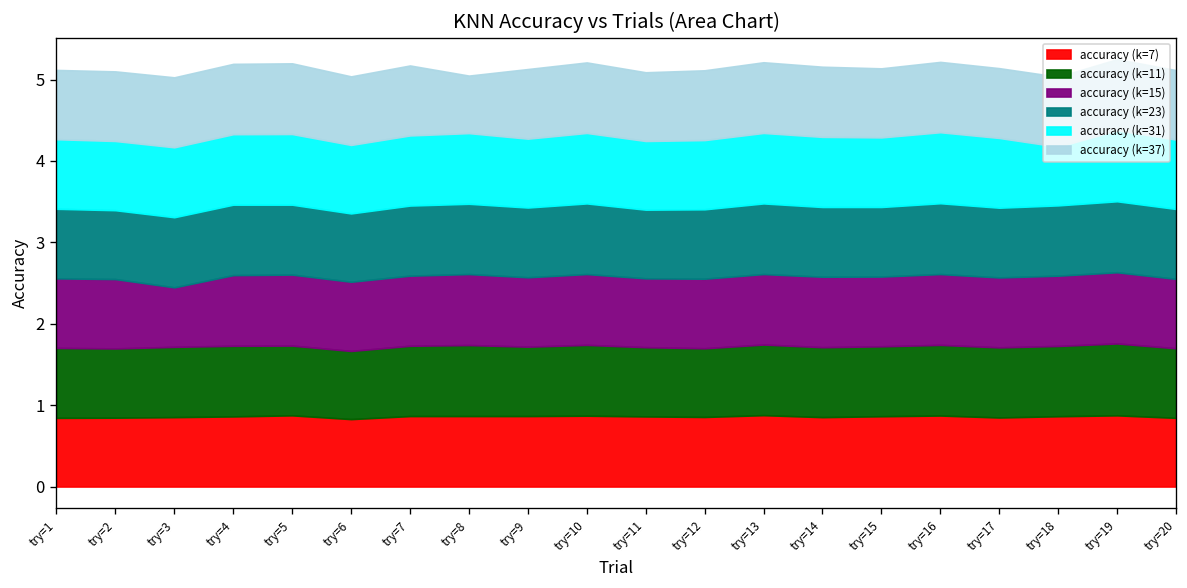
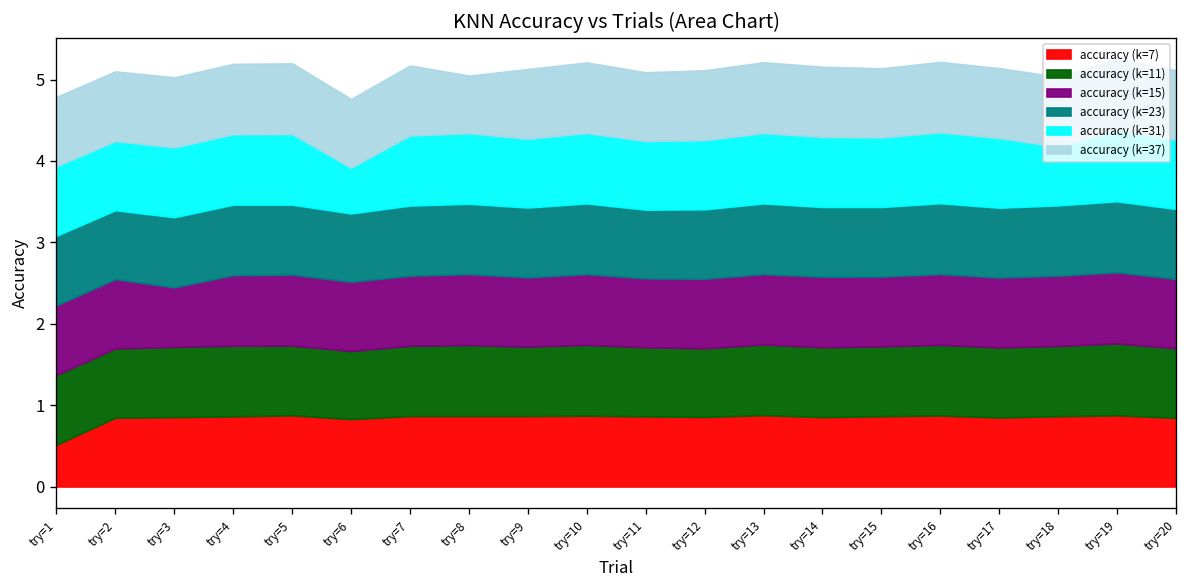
  {
    "accuracy (k=7)": {
-     "try=1": 0.8,
+     "try=1": 0.5,
      "try=2": 0.8,
      "try=3": 0.9,
      "try=4": 0.9,
      "try=5": 0.9,
      "try=6": 0.8,
      "try=7": 0.9,
      "try=8": 0.9,
      "try=9": 0.9,
      "try=10": 0.9,
      "try=11": 0.9,
      "try=12": 0.9,
      "try=13": 0.9,
      "try=14": 0.9,
      "try=15": 0.9,
      "try=16": 0.9,
      "try=17": 0.8,
      "try=18": 0.9,
      "try=19": 0.9,
      "try=20": 0.8
    },
    "accuracy (k=11)": {
      "try=1": 0.9,
      "try=2": 0.9,
      "try=3": 0.9,
      "try=4": 0.9,
      "try=5": 0.9,
      "try=6": 0.8,
      "try=7": 0.9,
      "try=8": 0.9,
      "try=9": 0.9,
      "try=10": 0.9,
      "try=11": 0.9,
      "try=12": 0.8,
      "try=13": 0.9,
      "try=14": 0.9,
      "try=15": 0.9,
      "try=16": 0.9,
      "try=17": 0.9,
      "try=18": 0.9,
      "try=19": 0.9,
      "try=20": 0.9
    },
    "accuracy (k=15)": {
      "try=1": 0.9,
      "try=2": 0.9,
      "try=3": 0.7,
      "try=4": 0.9,
      "try=5": 0.9,
      "try=6": 0.9,
      "try=7": 0.9,
      "try=8": 0.9,
      "try=9": 0.9,
      "try=10": 0.9,
      "try=11": 0.8,
      "try=12": 0.9,
      "try=13": 0.9,
      "try=14": 0.9,
      "try=15": 0.9,
      "try=16": 0.9,
      "try=17": 0.9,
      "try=18": 0.9,
      "try=19": 0.9,
      "try=20": 0.9
    },
    "accuracy (k=23)": {
      "try=1": 0.9,
      "try=2": 0.8,
      "try=3": 0.9,
      "try=4": 0.9,
      "try=5": 0.9,
      "try=6": 0.8,
      "try=7": 0.9,
      "try=8": 0.9,
      "try=9": 0.9,
      "try=10": 0.9,
      "try=11": 0.8,
      "try=12": 0.9,
      "try=13": 0.9,
      "try=14": 0.9,
      "try=15": 0.9,
      "try=16": 0.9,
      "try=17": 0.9,
      "try=18": 0.9,
      "try=19": 0.9,
      "try=20": 0.9
    },
    "accuracy (k=31)": {
      "try=1": 0.9,
      "try=2": 0.9,
      "try=3": 0.9,
      "try=4": 0.9,
      "try=5": 0.9,
-     "try=6": 0.8,
+     "try=6": 0.6,
      "try=7": 0.9,
      "try=8": 0.9,
      "try=9": 0.8,
      "try=10": 0.9,
      "try=11": 0.8,
      "try=12": 0.9,
      "try=13": 0.9,
      "try=14": 0.9,
      "try=15": 0.9,
      "try=16": 0.9,
      "try=17": 0.9,
      "try=20": 0.9
    },
    "accuracy (k=37)": {
      "try=1": 0.9,
      "try=2": 0.9,
      "try=3": 0.9,
      "try=4": 0.9,
      "try=5": 0.9,
      "try=6": 0.8,
      "try=7": 0.9,
      "try=8": 0.7,
      "try=9": 0.9,
      "try=10": 0.9,
      "try=11": 0.8,
      "try=12": 0.9,
      "try=13": 0.9,
      "try=14": 0.9,
      "try=15": 0.8,
      "try=16": 0.9,
      "try=17": 0.9,
      "try=20": 0.9
    }
  }
